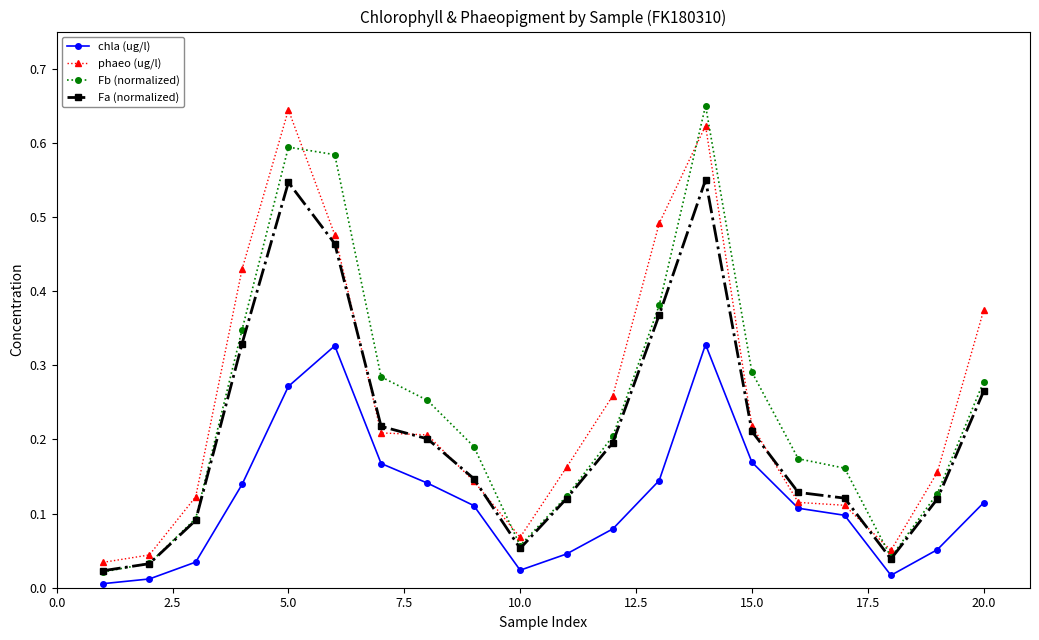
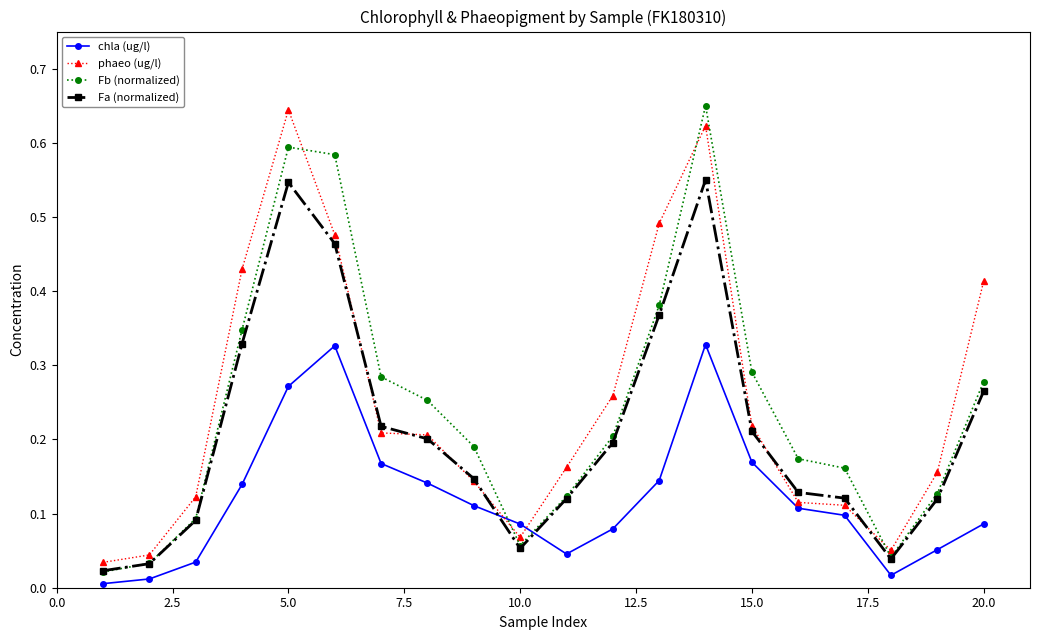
  {
    "chla (ug/l)": {
      "5.0": 0.27,
-     "10.0": 0.02,
+     "10.0": 0.09,
      "15.0": 0.17,
-     "20.0": 0.11
+     "20.0": 0.09
    },
    "phaeo (ug/l)": {
      "5.0": 0.64,
      "10.0": 0.07,
      "15.0": 0.22,
-     "20.0": 0.37
+     "20.0": 0.41
    },
    "Fb (normalized)": {
      "5.0": 0.59,
      "10.0": 0.06,
      "15.0": 0.29,
      "20.0": 0.28
    },
    "Fa (normalized)": {
      "5.0": 0.55,
      "10.0": 0.05,
      "15.0": 0.21,
      "20.0": 0.26
    }
  }
